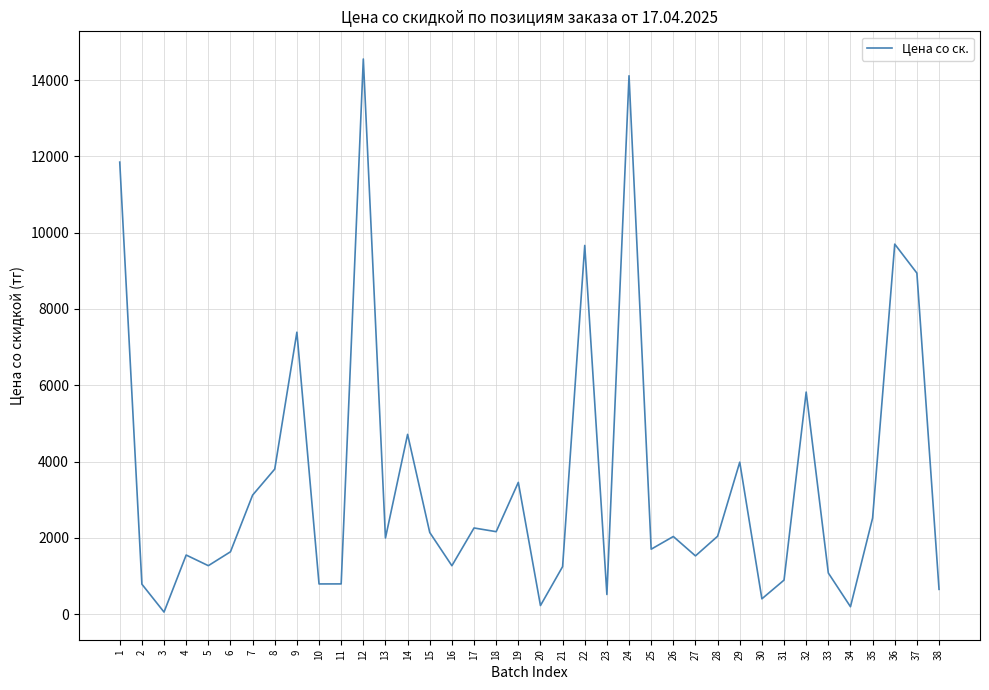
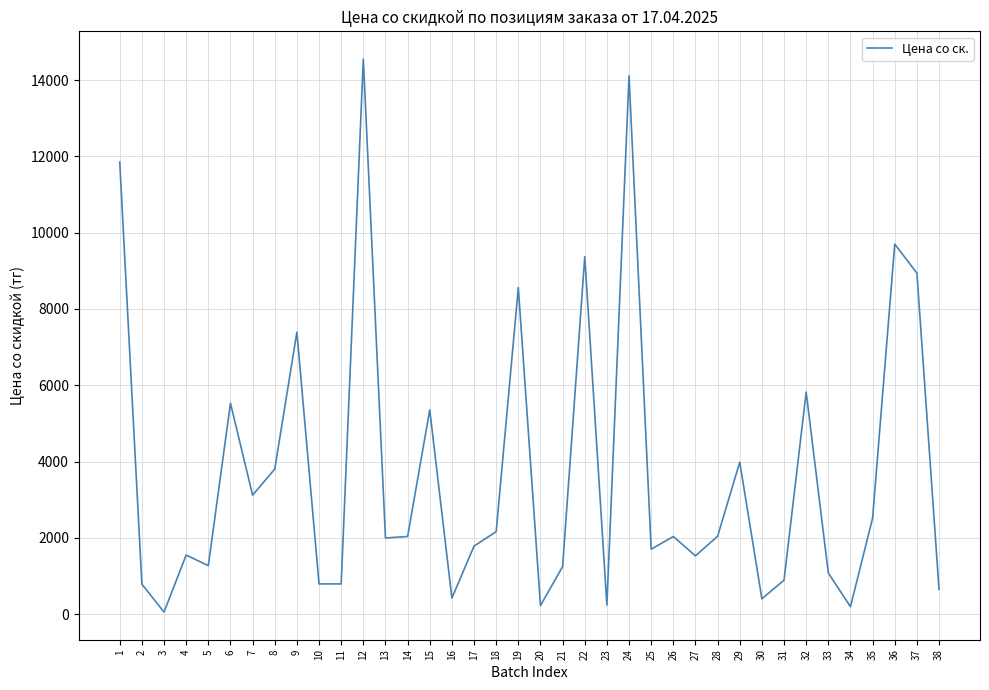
  {
    "1": 11800,
    "2": 800,
    "3": 100,
    "4": 1600,
    "5": 1300,
-   "6": 1600,
+   "6": 5500,
    "7": 3100,
    "8": 3800,
    "9": 7400,
    "10": 800,
    "11": 800,
    "12": 14600,
    "13": 2000,
-   "14": 4700,
-   "15": 2100,
-   "16": 1300,
-   "17": 2300,
+   "14": 2000,
+   "15": 5400,
+   "16": 400,
+   "17": 1800,
    "18": 2200,
-   "19": 3500,
+   "19": 8600,
    "20": 200,
    "21": 1200,
-   "22": 9700,
-   "23": 500,
+   "22": 9400,
+   "23": 200,
    "24": 14100,
    "25": 1700,
    "26": 2000,
    "27": 1500,
    "28": 2000,
    "29": 4000,
    "30": 400,
    "31": 900,
    "32": 5800,
    "33": 1100,
    "34": 200,
    "35": 2500,
    "36": 9700,
    "37": 8900,
    "38": 700
  }
